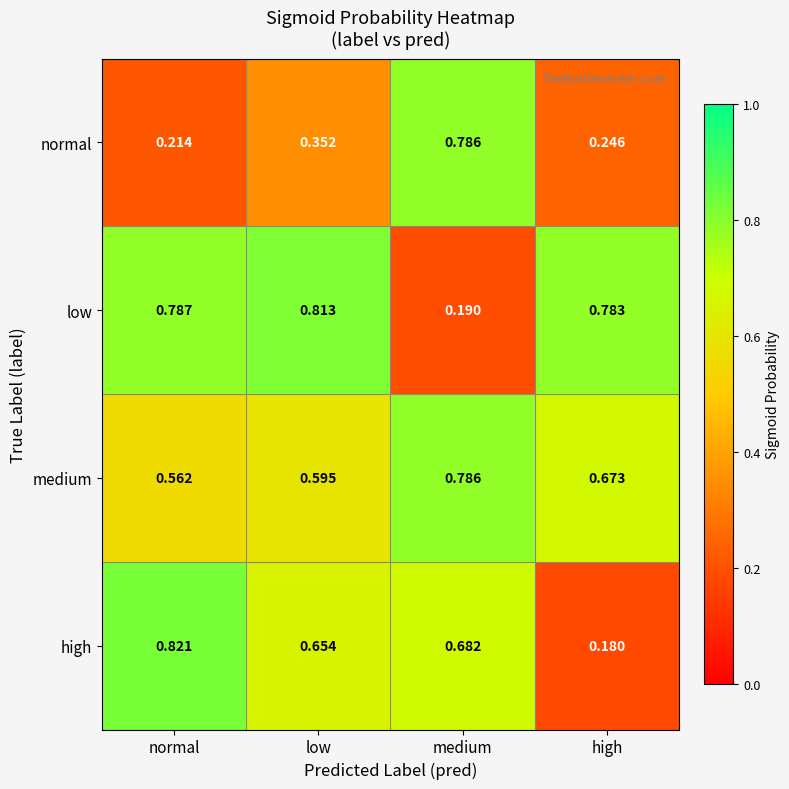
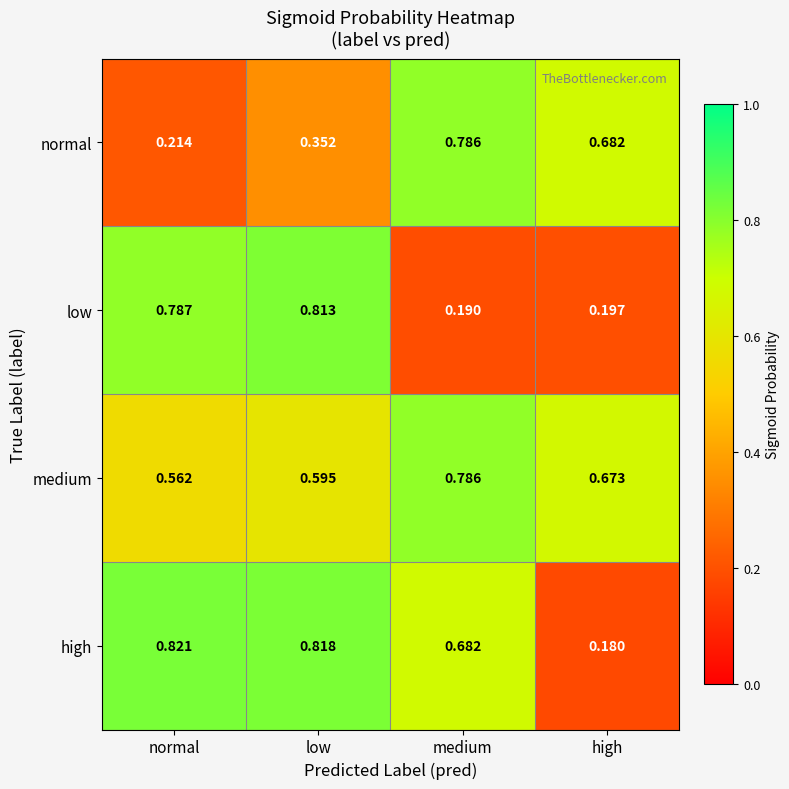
  {
    "normal": {
      "normal": 0.214,
      "low": 0.352,
      "medium": 0.786,
-     "high": 0.246
+     "high": 0.682
    },
    "low": {
      "normal": 0.787,
      "low": 0.813,
      "medium": 0.190,
-     "high": 0.783
+     "high": 0.197
    },
    "medium": {
      "normal": 0.562,
      "low": 0.595,
      "medium": 0.786,
      "high": 0.673
    },
    "high": {
      "normal": 0.821,
-     "low": 0.654,
+     "low": 0.818,
      "medium": 0.682,
      "high": 0.180
    }
  }
